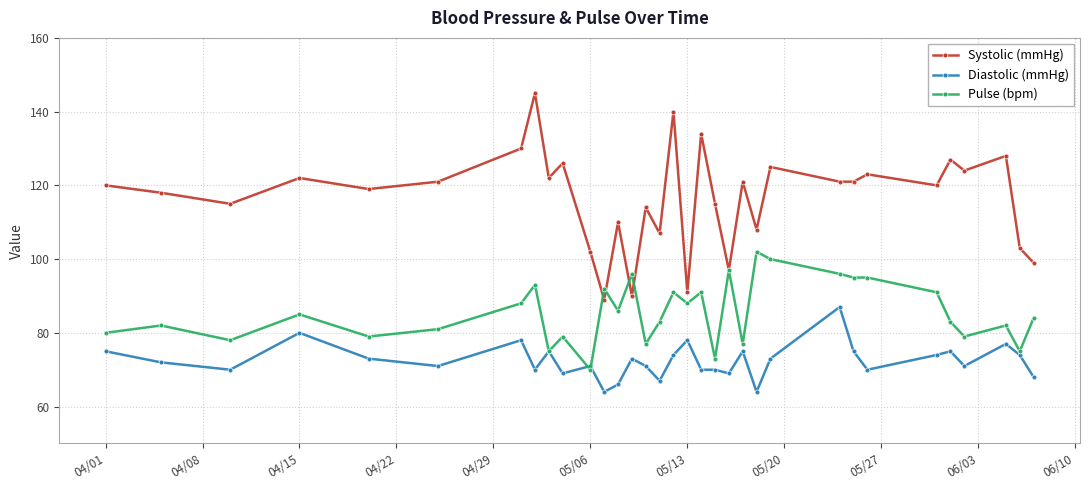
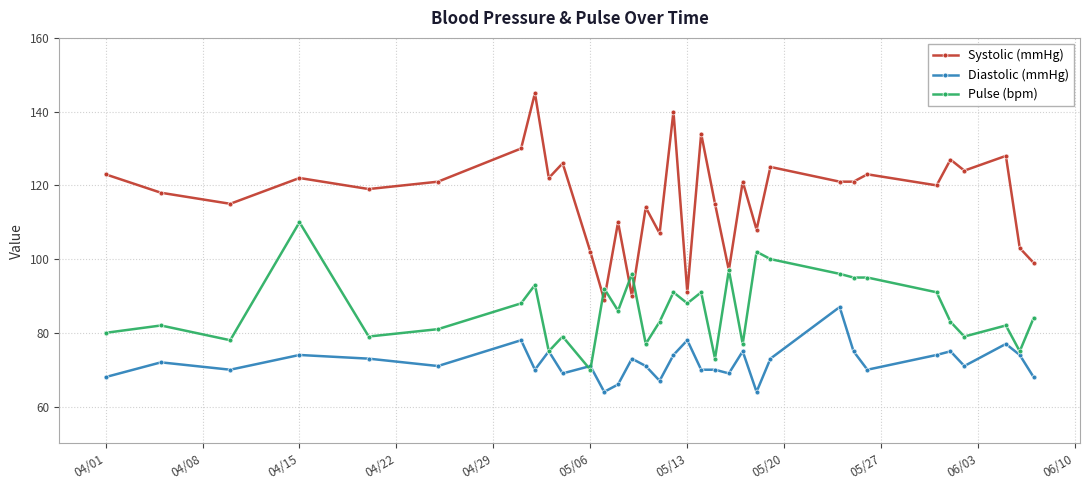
  {
    "Systolic (mmHg)": {
-     "04/01": 120,
+     "04/01": 123,
      "04/15": 122,
      "05/06": 102,
      "05/13": 91
    },
    "Diastolic (mmHg)": {
-     "04/01": 75,
-     "04/15": 80,
+     "04/01": 68,
+     "04/15": 74,
      "05/06": 71,
      "05/13": 78
    },
    "Pulse (bpm)": {
      "04/01": 80,
-     "04/15": 85,
+     "04/15": 110,
      "05/06": 70,
      "05/13": 88
    }
  }
